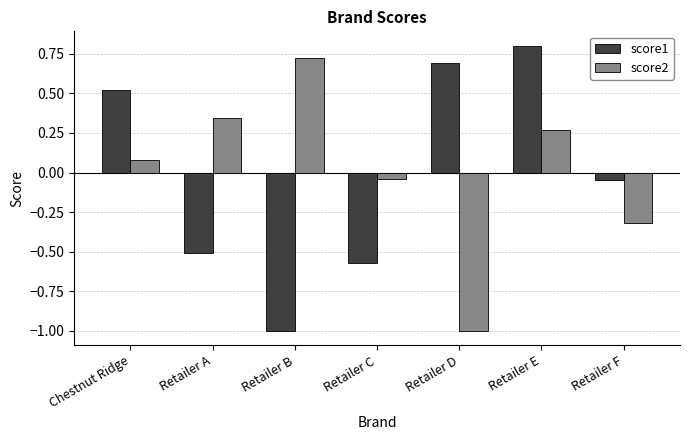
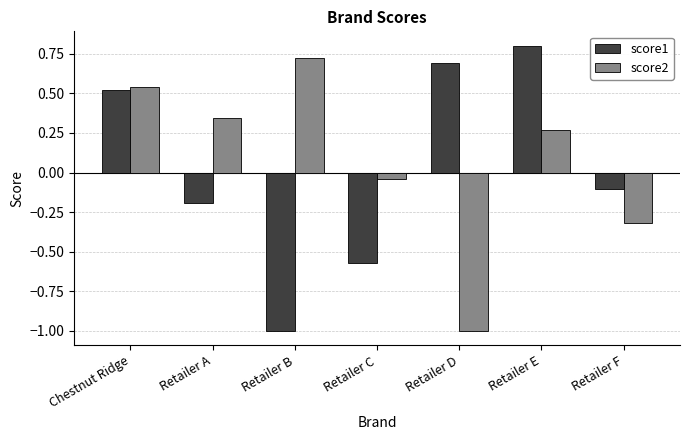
  {
    "score1": {
      "Chestnut Ridge": 0.52,
-     "Retailer A": -0.51,
+     "Retailer A": -0.19,
      "Retailer B": -1.00,
      "Retailer C": -0.57,
      "Retailer D": 0.69,
      "Retailer E": 0.80,
-     "Retailer F": -0.05
+     "Retailer F": -0.10
    },
    "score2": {
-     "Chestnut Ridge": 0.08,
+     "Chestnut Ridge": 0.54,
      "Retailer A": 0.35,
      "Retailer B": 0.73,
      "Retailer C": -0.04,
      "Retailer D": -1.00,
      "Retailer E": 0.27,
      "Retailer F": -0.32
    }
  }
